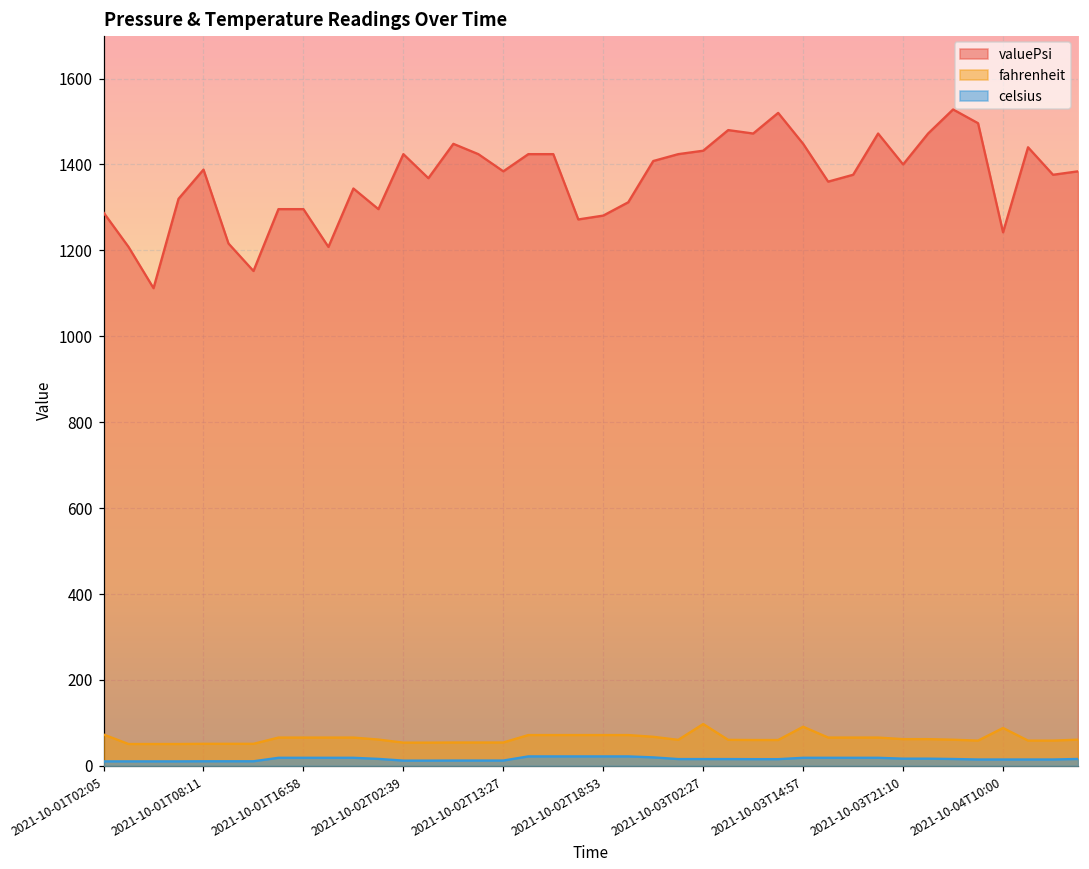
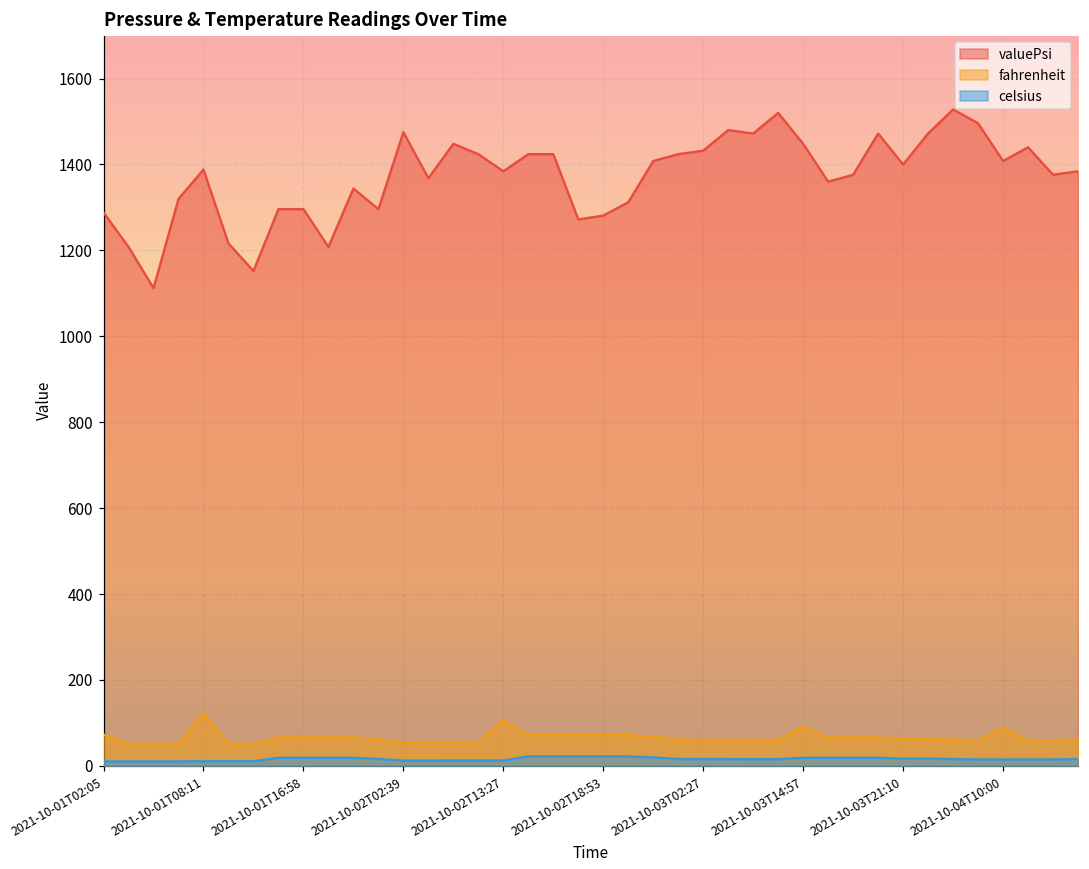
  {
    "valuePsi": {
      "2021-10-01T02:05": 1290,
      "2021-10-01T08:11": 1390,
      "2021-10-01T16:58": 1300,
-     "2021-10-02T02:39": 1420,
+     "2021-10-02T02:39": 1480,
      "2021-10-02T13:27": 1380,
      "2021-10-02T18:53": 1280,
      "2021-10-03T02:27": 1430,
      "2021-10-03T14:57": 1450,
      "2021-10-03T21:10": 1400,
-     "2021-10-04T10:00": 1240
+     "2021-10-04T10:00": 1410
    },
    "fahrenheit": {
      "2021-10-01T02:05": 70,
-     "2021-10-01T08:11": 50,
+     "2021-10-01T08:11": 120,
      "2021-10-01T16:58": 70,
      "2021-10-02T02:39": 50,
-     "2021-10-02T13:27": 50,
+     "2021-10-02T13:27": 110,
      "2021-10-02T18:53": 70,
-     "2021-10-03T02:27": 100,
+     "2021-10-03T02:27": 60,
      "2021-10-03T14:57": 90,
      "2021-10-03T21:10": 60,
      "2021-10-04T10:00": 90
    },
    "celsius": {
      "2021-10-01T02:05": 10,
      "2021-10-01T08:11": 10,
      "2021-10-01T16:58": 20,
      "2021-10-02T02:39": 10,
      "2021-10-02T13:27": 10,
      "2021-10-02T18:53": 20,
      "2021-10-03T02:27": 20,
      "2021-10-03T14:57": 20,
      "2021-10-03T21:10": 20,
      "2021-10-04T10:00": 10
    }
  }
